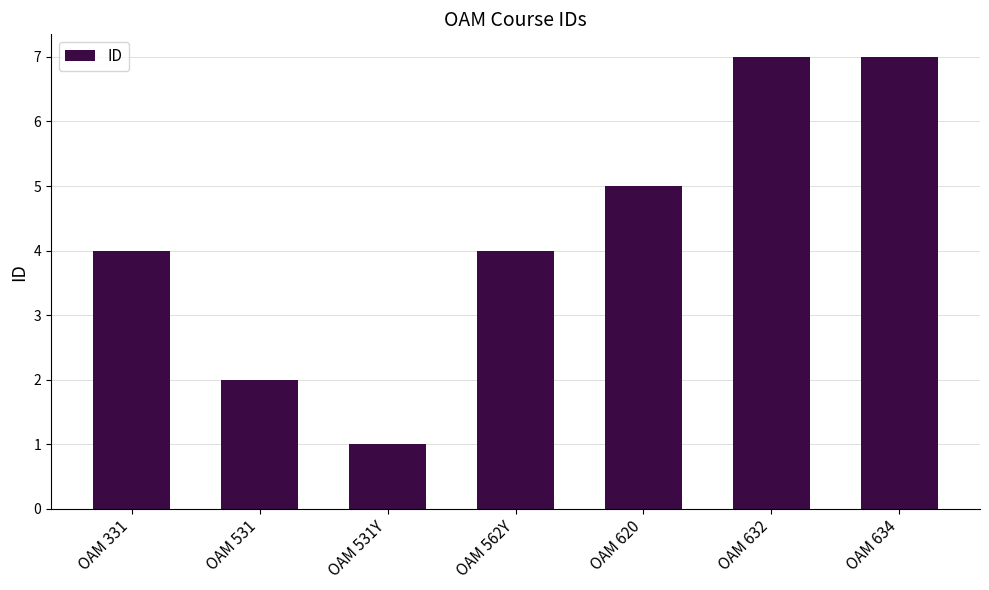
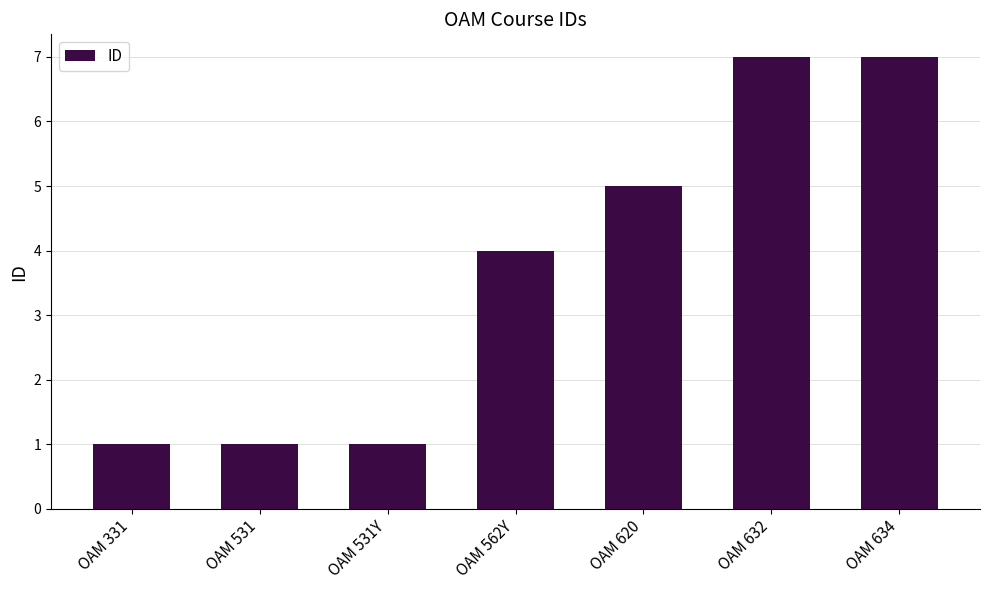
  {
-   "OAM 331": 4,
-   "OAM 531": 2,
+   "OAM 331": 1,
+   "OAM 531": 1,
    "OAM 531Y": 1,
    "OAM 562Y": 4,
    "OAM 620": 5,
    "OAM 632": 7,
    "OAM 634": 7
  }
